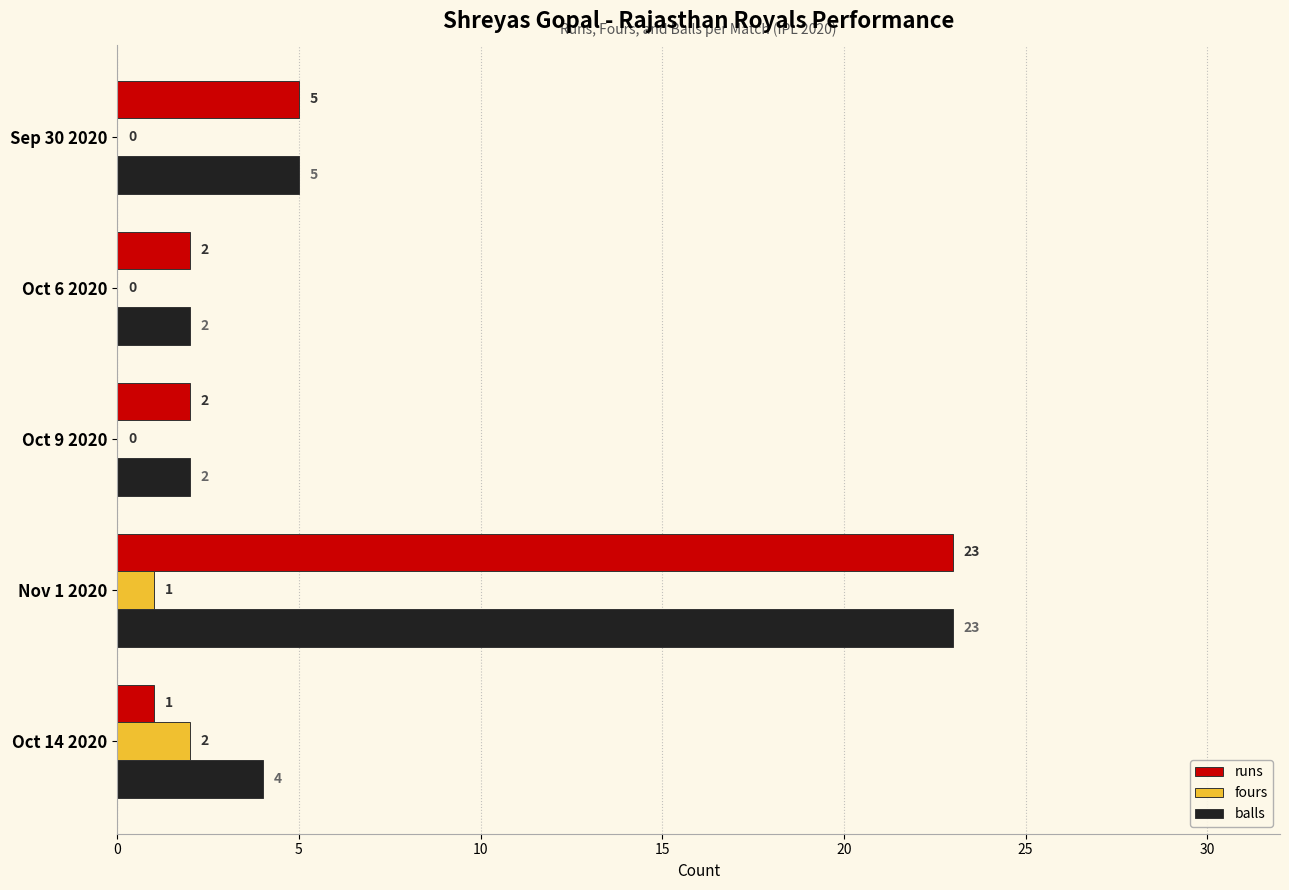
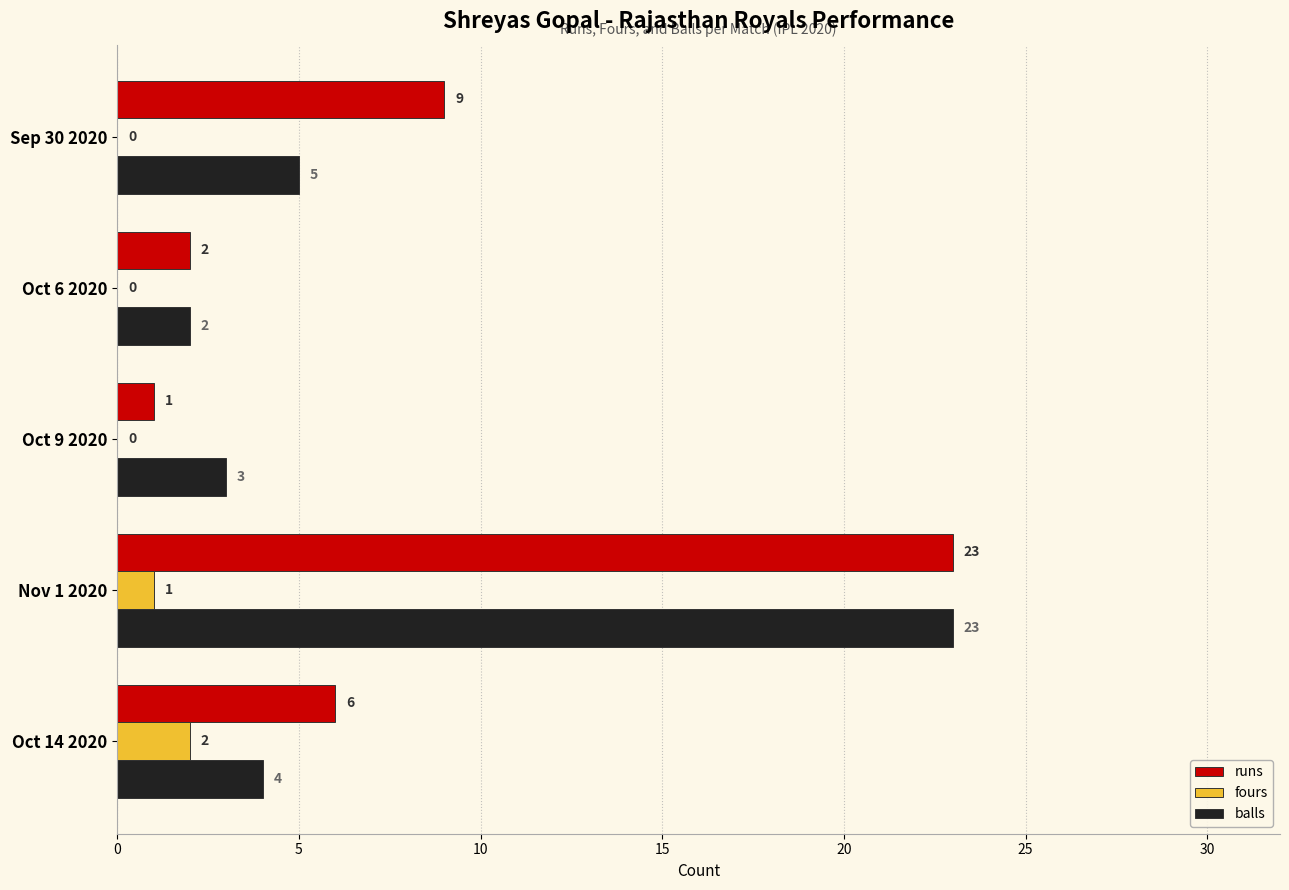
  {
    "runs": {
-     "Sep 30 2020": 5,
+     "Sep 30 2020": 9,
      "Oct 6 2020": 2,
-     "Oct 9 2020": 2,
+     "Oct 9 2020": 1,
      "Nov 1 2020": 23,
-     "Oct 14 2020": 1
+     "Oct 14 2020": 6
    },
    "fours": {
      "Sep 30 2020": 0,
      "Oct 6 2020": 0,
      "Oct 9 2020": 0,
      "Nov 1 2020": 1,
      "Oct 14 2020": 2
    },
    "balls": {
      "Sep 30 2020": 5,
      "Oct 6 2020": 2,
-     "Oct 9 2020": 2,
+     "Oct 9 2020": 3,
      "Nov 1 2020": 23,
      "Oct 14 2020": 4
    }
  }
